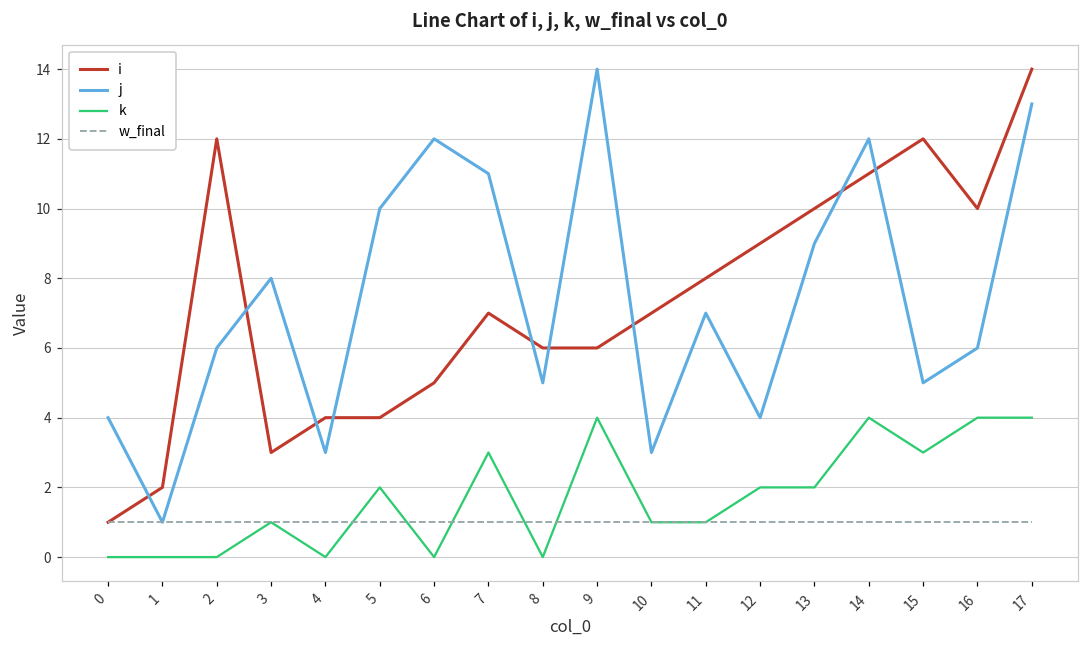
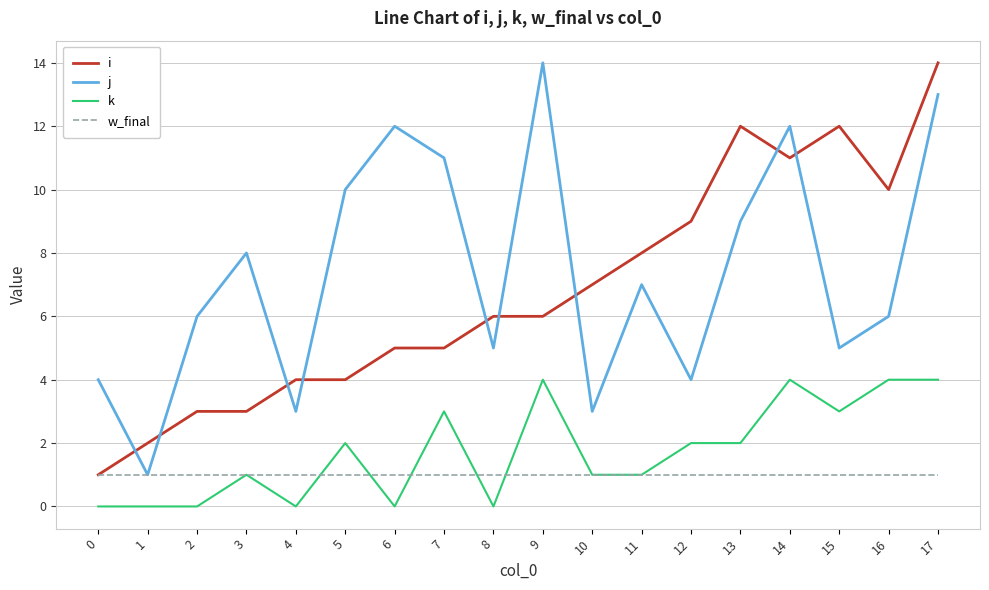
  {
    "i": {
      "1": 2,
-     "2": 12,
+     "2": 3,
      "3": 3,
      "4": 4,
      "5": 4,
      "6": 5,
-     "7": 7,
+     "7": 5,
      "8": 6,
      "9": 6,
      "10": 7,
      "11": 8,
      "12": 9,
-     "13": 10,
+     "13": 12,
      "14": 11,
      "15": 12,
      "16": 10,
      "17": 14
    },
    "j": {
      "0": 4,
      "2": 6,
      "3": 8,
      "4": 3,
      "5": 10,
      "6": 12,
      "7": 11,
      "8": 5,
      "9": 14,
      "10": 3,
      "11": 7,
      "12": 4,
      "13": 9,
      "14": 12,
      "15": 5,
      "16": 6,
      "17": 13
    },
    "k": {
      "0": 0,
      "1": 0,
      "2": 0,
      "4": 0,
      "5": 2,
      "6": 0,
      "7": 3,
      "8": 0,
      "9": 4,
      "12": 2,
      "13": 2,
      "14": 4,
      "15": 3,
      "16": 4,
      "17": 4
    },
    "w_final": {
      "2": 1,
      "4": 1,
      "5": 1,
      "6": 1,
      "7": 1,
      "8": 1,
      "9": 1,
      "12": 1,
      "13": 1,
      "14": 1,
      "15": 1,
      "16": 1,
      "17": 1
    }
  }
